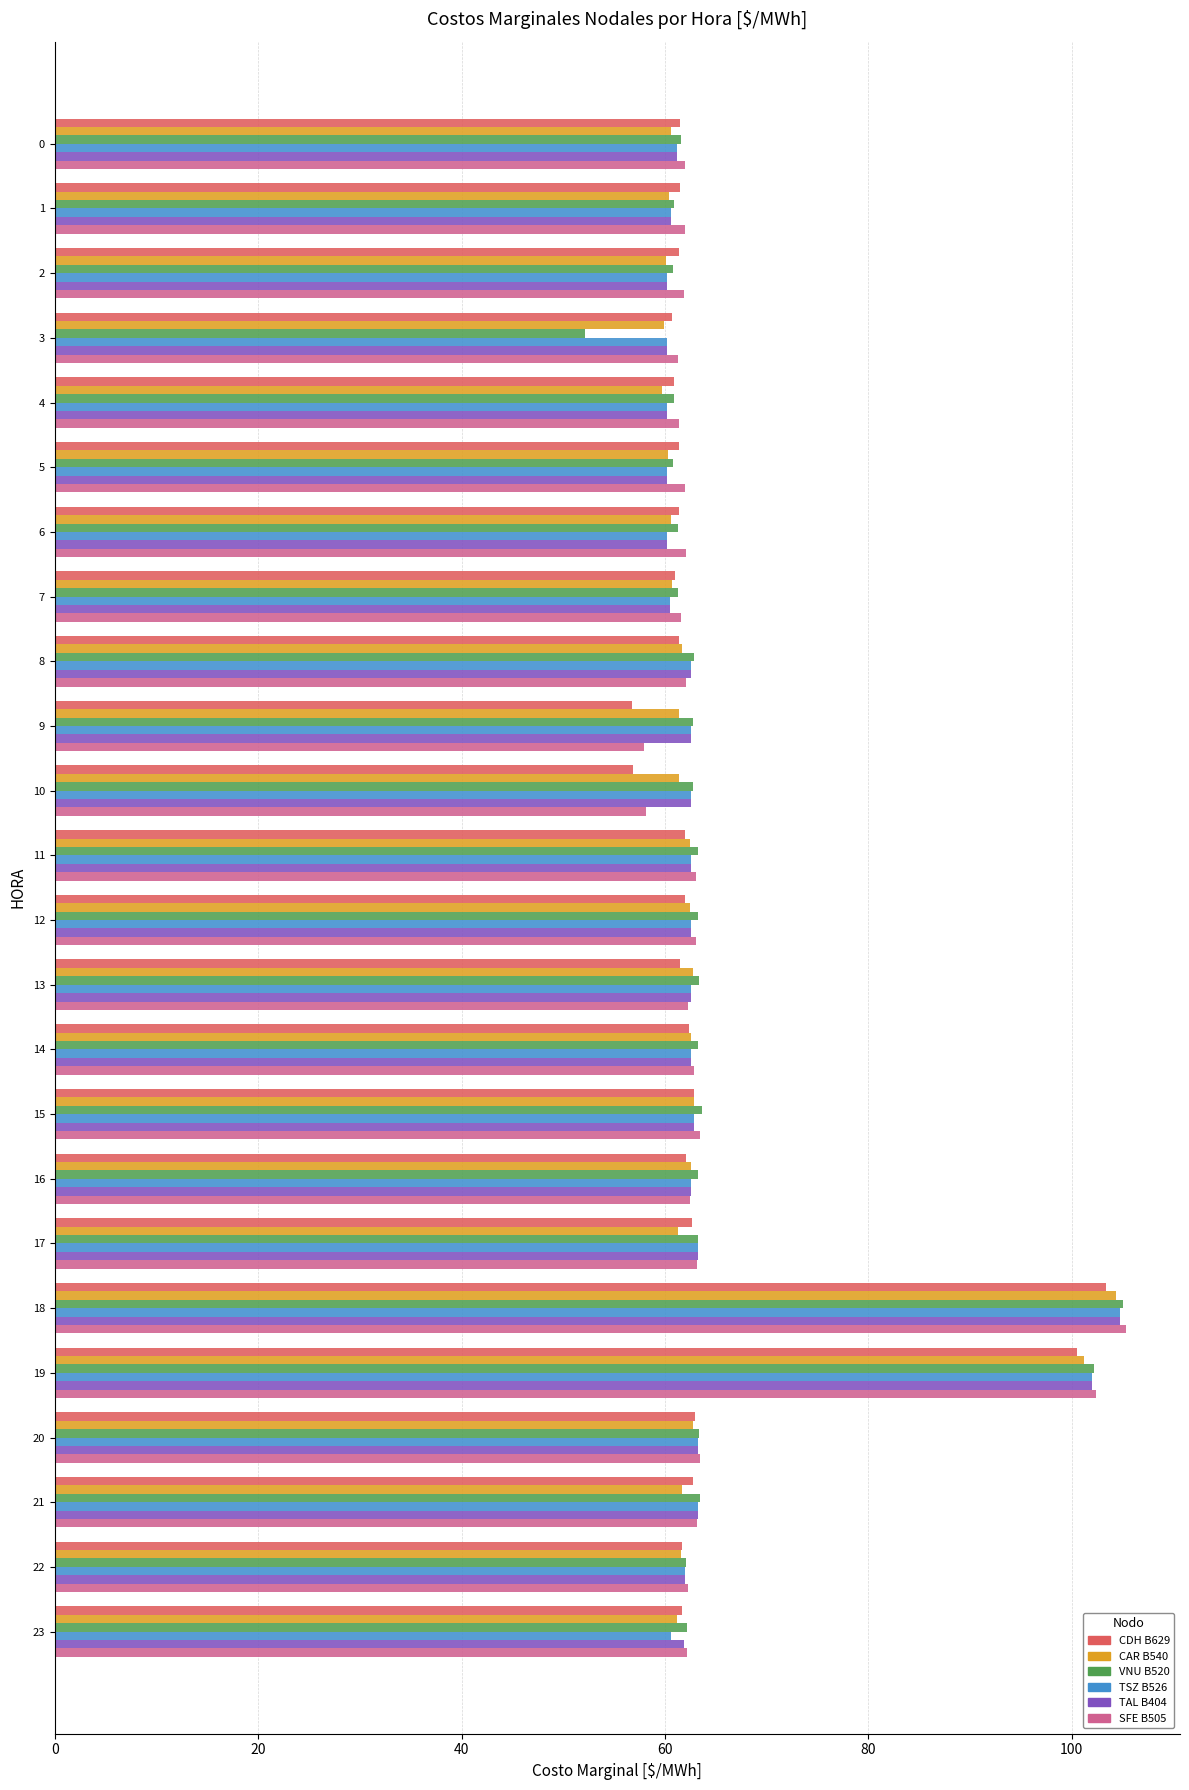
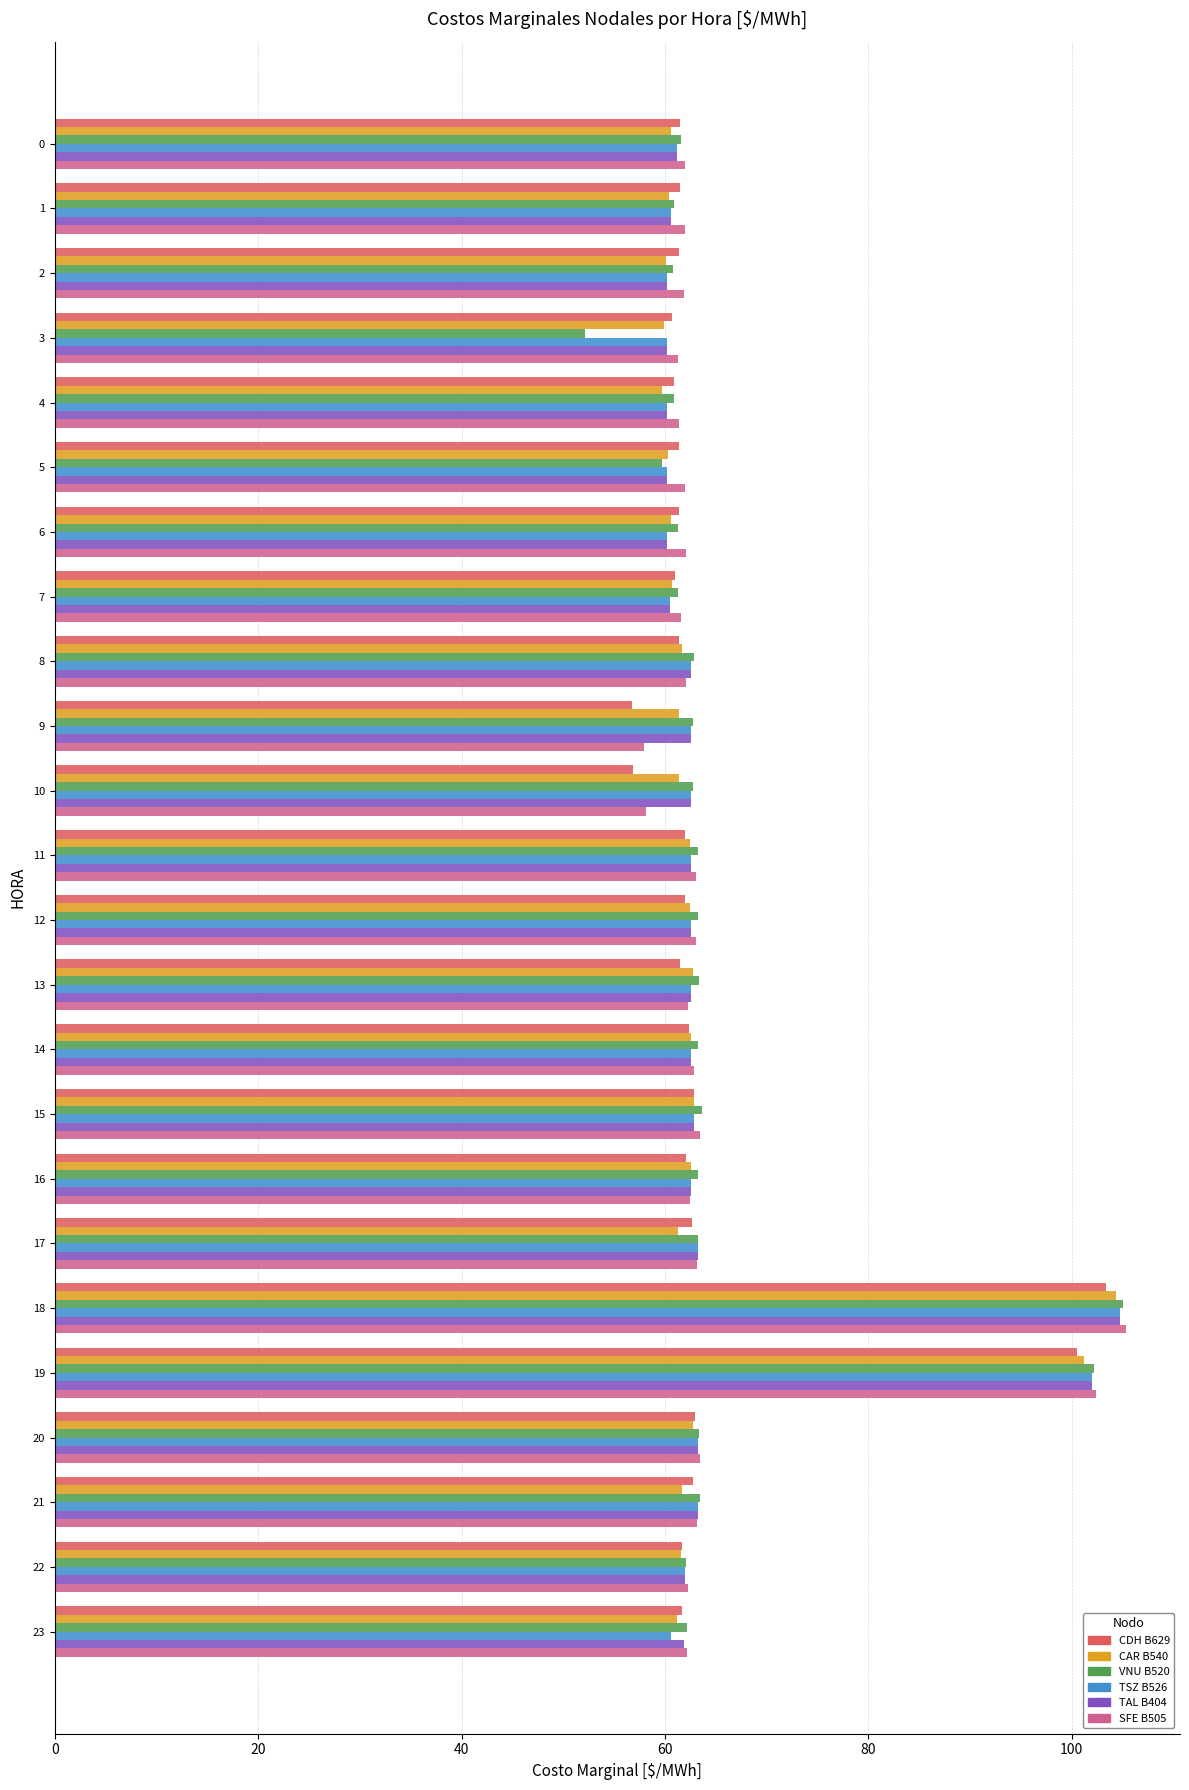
  {
    "CAR B540": {
      "0": 60.6,
      "1": 60.4,
      "2": 60.1,
      "3": 59.9,
      "4": 59.7,
      "5": 60.3,
      "6": 60.6,
      "7": 60.7,
      "8": 61.7,
      "9": 61.4,
      "10": 61.4,
      "11": 62.5,
      "12": 62.5,
      "13": 62.7,
      "14": 62.6,
      "15": 62.9,
      "16": 62.6,
      "17": 61.3,
      "18": 104.4,
      "19": 101.2,
      "20": 62.7,
      "21": 61.6,
      "22": 61.5,
      "23": 61.1
    },
    "VNU B520": {
      "0": 61.6,
      "1": 60.9,
      "2": 60.8,
      "3": 52.1,
      "4": 60.9,
-     "5": 60.8,
+     "5": 59.8,
      "6": 61.3,
      "7": 61.3,
      "8": 62.9,
      "9": 62.8,
      "10": 62.8,
      "11": 63.3,
      "12": 63.3,
      "13": 63.3,
      "14": 63.3,
      "15": 63.6,
      "16": 63.3,
      "17": 63.3,
      "18": 105.0,
      "19": 102.2,
      "20": 63.3,
      "21": 63.4,
      "22": 62.1,
      "23": 62.2
    },
    "TSZ B526": {
      "0": 61.2,
      "1": 60.6,
      "2": 60.2,
      "3": 60.2,
      "4": 60.2,
      "5": 60.2,
      "6": 60.2,
      "7": 60.5,
      "8": 62.6,
      "9": 62.6,
      "10": 62.6,
      "11": 62.6,
      "12": 62.6,
      "13": 62.6,
      "14": 62.6,
      "15": 62.9,
      "16": 62.6,
      "17": 63.3,
      "18": 104.7,
      "19": 102.0,
      "20": 63.3,
      "21": 63.3,
      "22": 61.9,
      "23": 60.6
    },
    "TAL B404": {
      "0": 61.2,
      "1": 60.6,
      "2": 60.2,
      "3": 60.2,
      "4": 60.2,
      "5": 60.2,
      "6": 60.2,
      "7": 60.5,
      "8": 62.6,
      "9": 62.6,
      "10": 62.6,
      "11": 62.6,
      "12": 62.6,
      "13": 62.6,
      "14": 62.6,
      "15": 62.9,
      "16": 62.6,
      "17": 63.3,
      "18": 104.7,
      "19": 102.0,
      "20": 63.3,
      "21": 63.3,
      "22": 61.9,
      "23": 61.9
    }
  }
